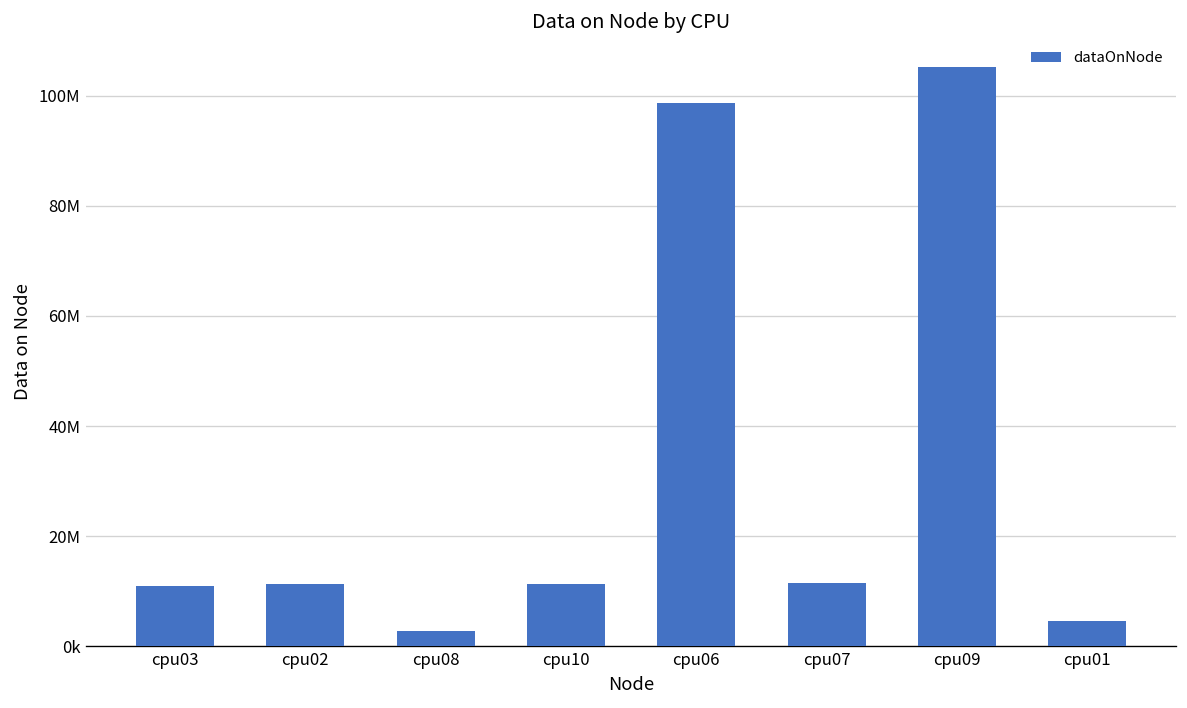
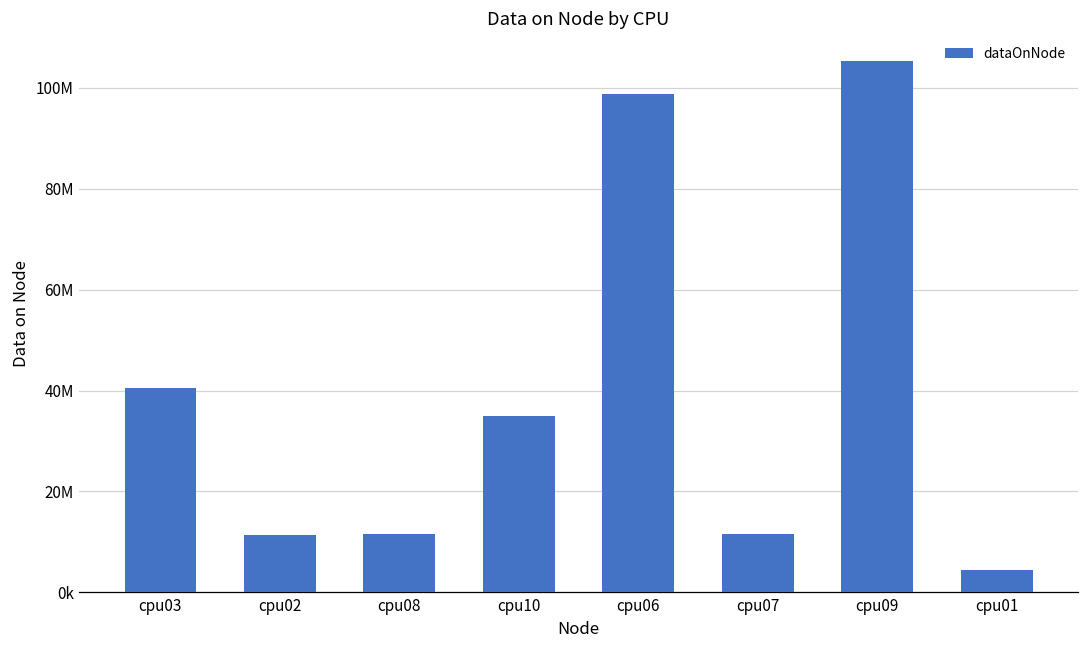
  {
-   "cpu03": 11000000,
+   "cpu03": 40000000,
    "cpu02": 11000000,
-   "cpu08": 3000000,
-   "cpu10": 11000000,
+   "cpu08": 11000000,
+   "cpu10": 35000000,
    "cpu06": 99000000,
    "cpu07": 12000000,
    "cpu09": 105000000,
    "cpu01": 5000000
  }
